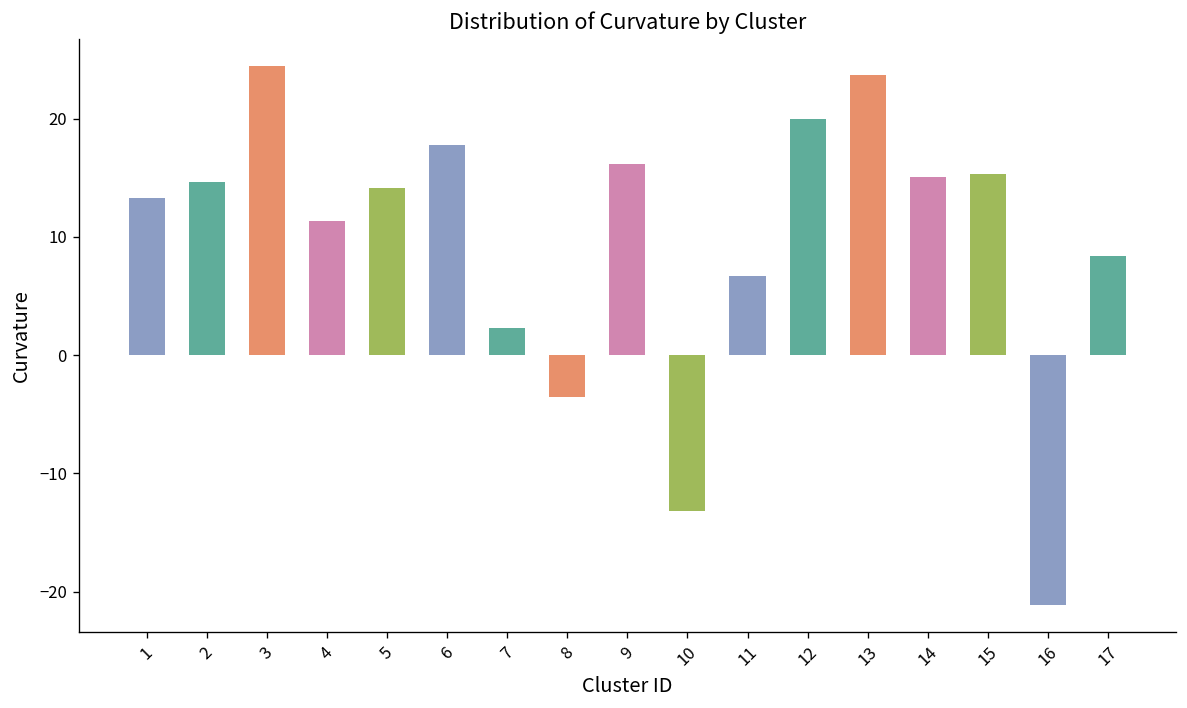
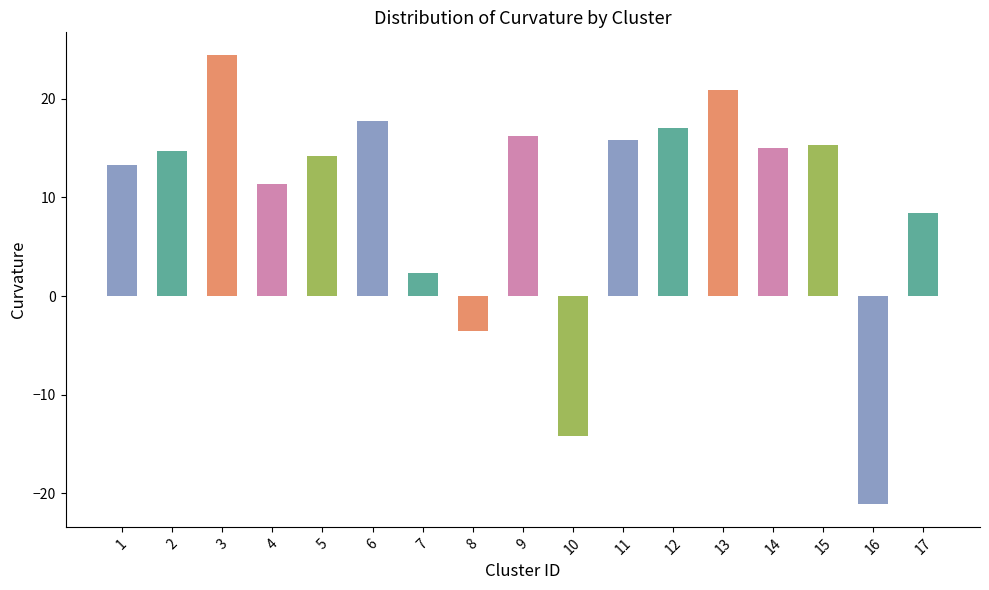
  {
    "1": 13,
    "2": 15,
    "3": 24,
    "4": 11,
    "5": 14,
    "6": 18,
    "7": 2,
    "8": -4,
    "9": 16,
-   "10": -13,
-   "11": 7,
-   "12": 20,
-   "13": 24,
+   "10": -14,
+   "11": 16,
+   "12": 17,
+   "13": 21,
    "14": 15,
    "15": 15,
    "16": -21,
    "17": 8
  }
